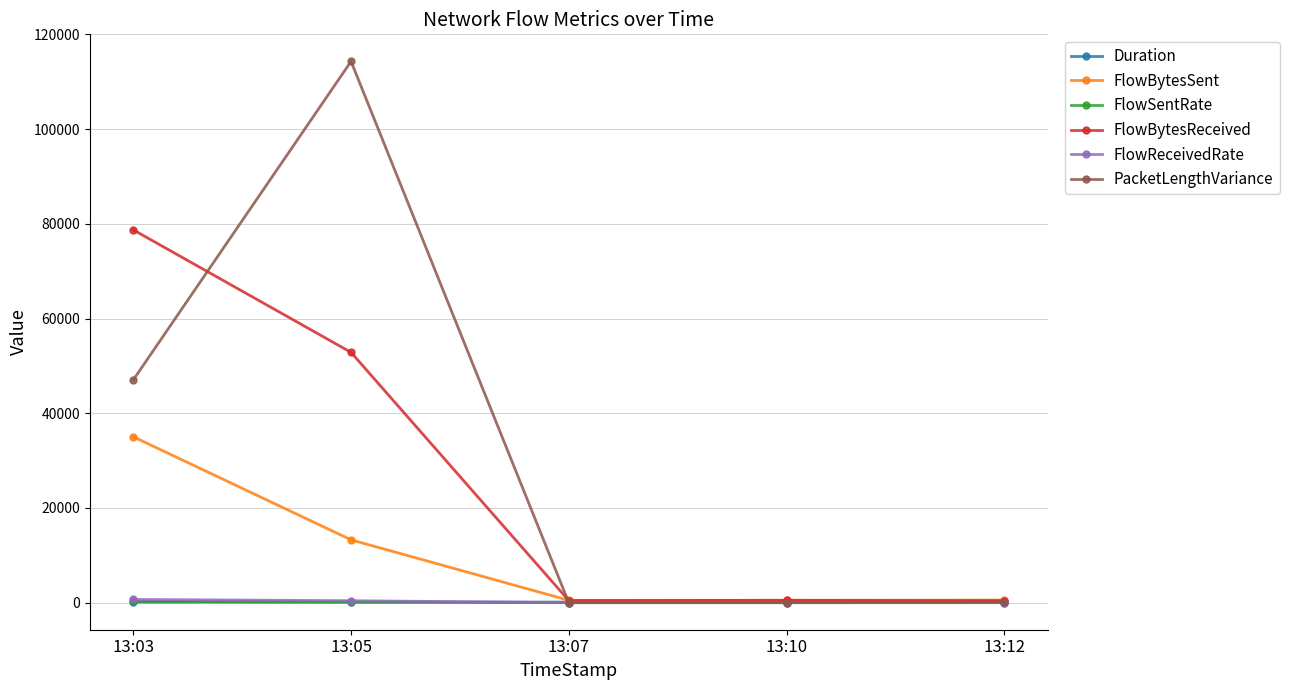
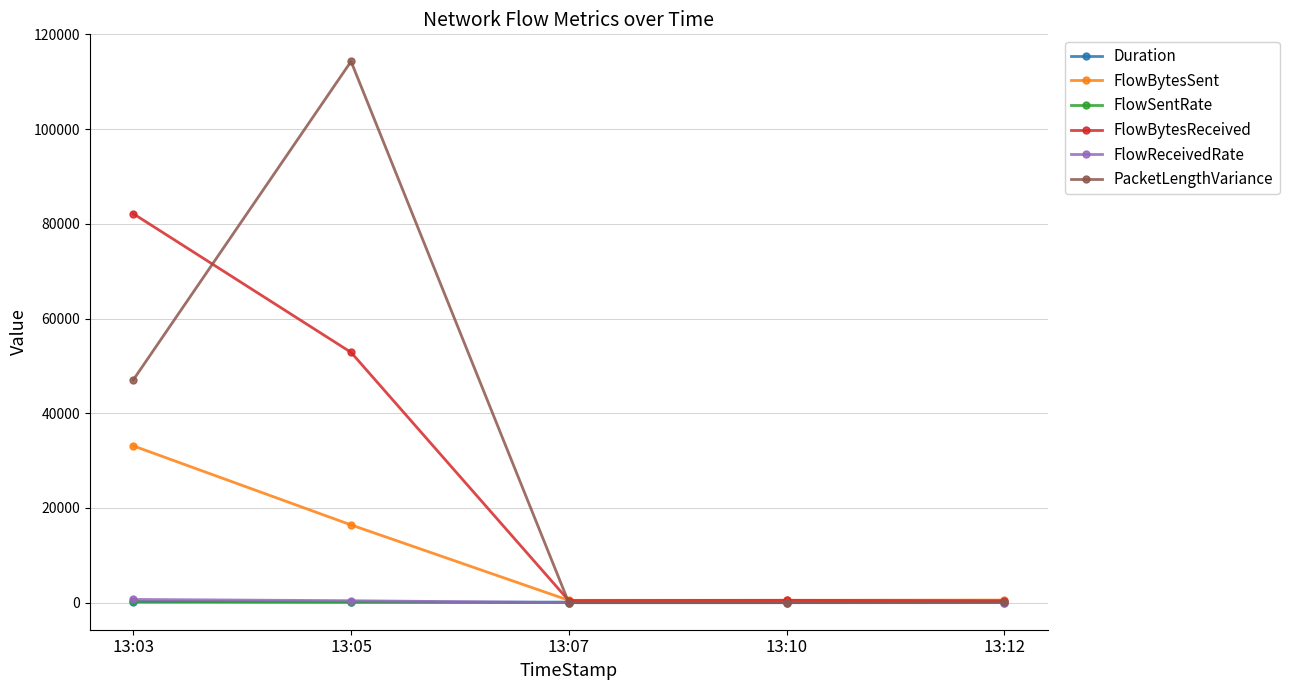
  {
    "FlowBytesSent": {
-     "13:03": 35000,
-     "13:05": 13000
+     "13:03": 33000,
+     "13:05": 16000
    },
    "FlowBytesReceived": {
-     "13:03": 79000,
+     "13:03": 82000,
      "13:05": 53000
    },
    "PacketLengthVariance": {
      "13:03": 47000,
      "13:05": 114000
    }
  }
